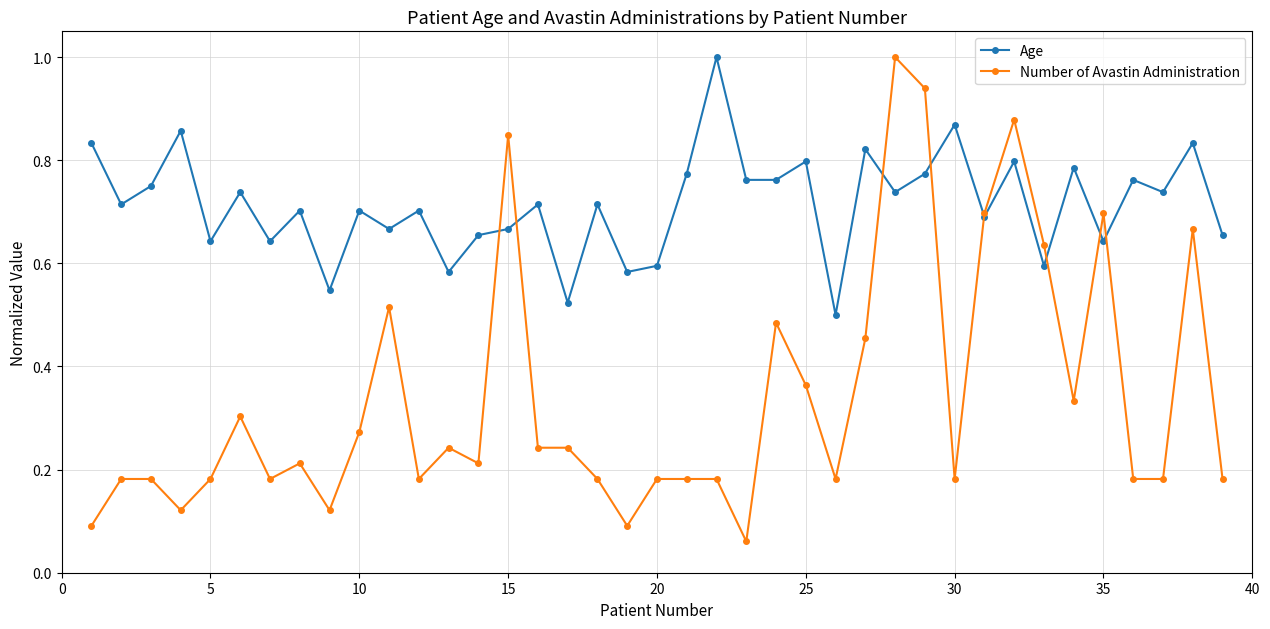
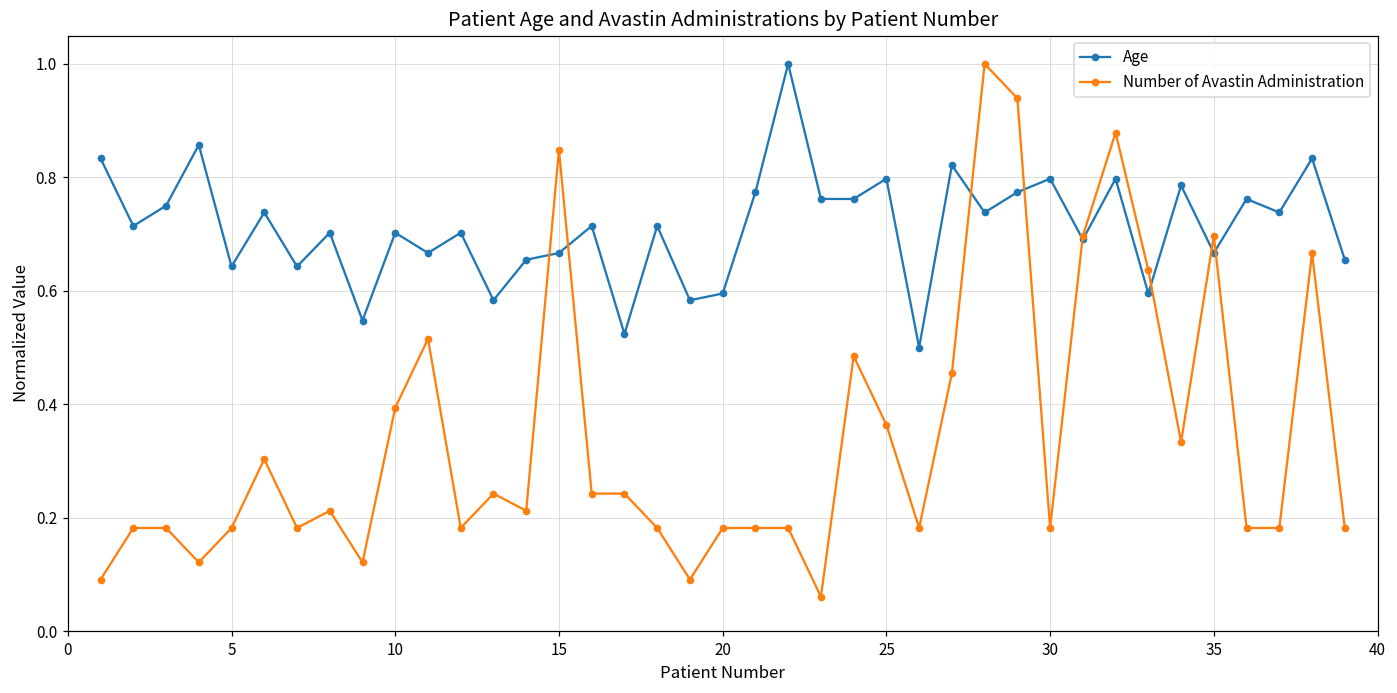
  {
    "Age": {
      "5": 0.64,
      "10": 0.70,
      "15": 0.67,
      "20": 0.60,
      "25": 0.80,
-     "30": 0.87,
-     "35": 0.64
+     "30": 0.80,
+     "35": 0.67
    },
    "Number of Avastin Administration": {
      "5": 0.18,
-     "10": 0.27,
+     "10": 0.39,
      "15": 0.85,
      "20": 0.18,
      "25": 0.36,
      "30": 0.18,
      "35": 0.70
    }
  }
